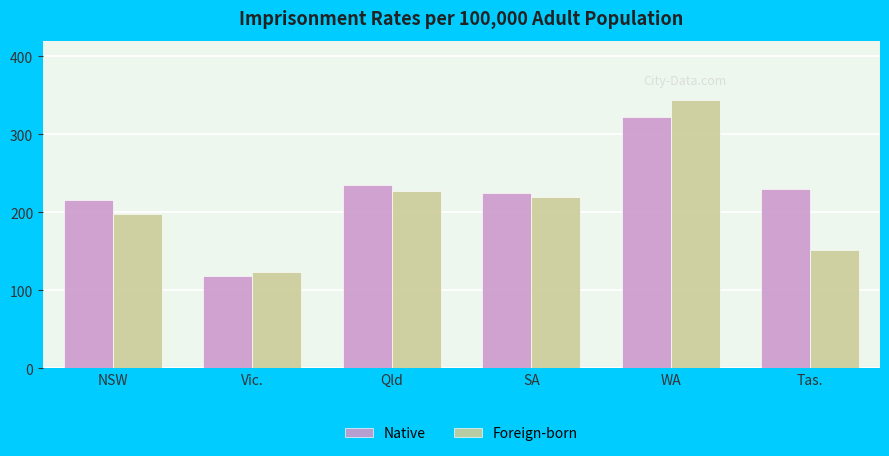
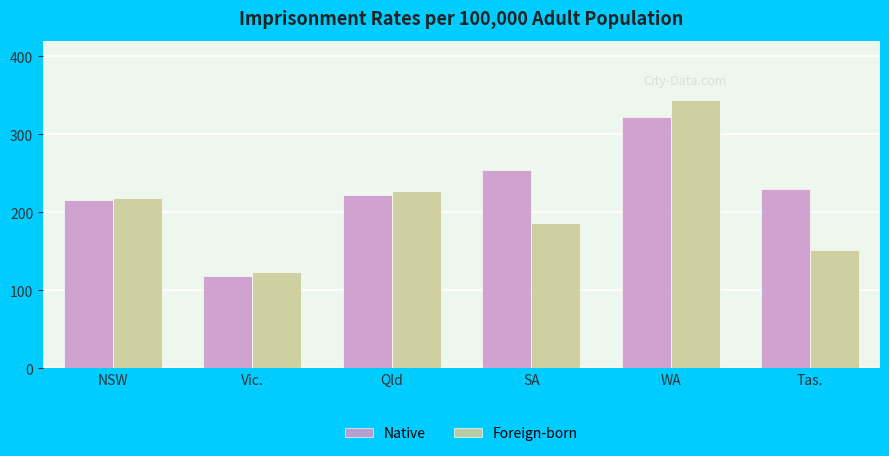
  {
    "Native": {
      "NSW": 220,
      "Vic.": 120,
-     "Qld": 230,
-     "SA": 220,
+     "Qld": 220,
+     "SA": 250,
      "WA": 320,
      "Tas.": 230
    },
    "Foreign-born": {
-     "NSW": 200,
+     "NSW": 220,
      "Vic.": 120,
      "Qld": 230,
-     "SA": 220,
+     "SA": 190,
      "WA": 340,
      "Tas.": 150
    }
  }
